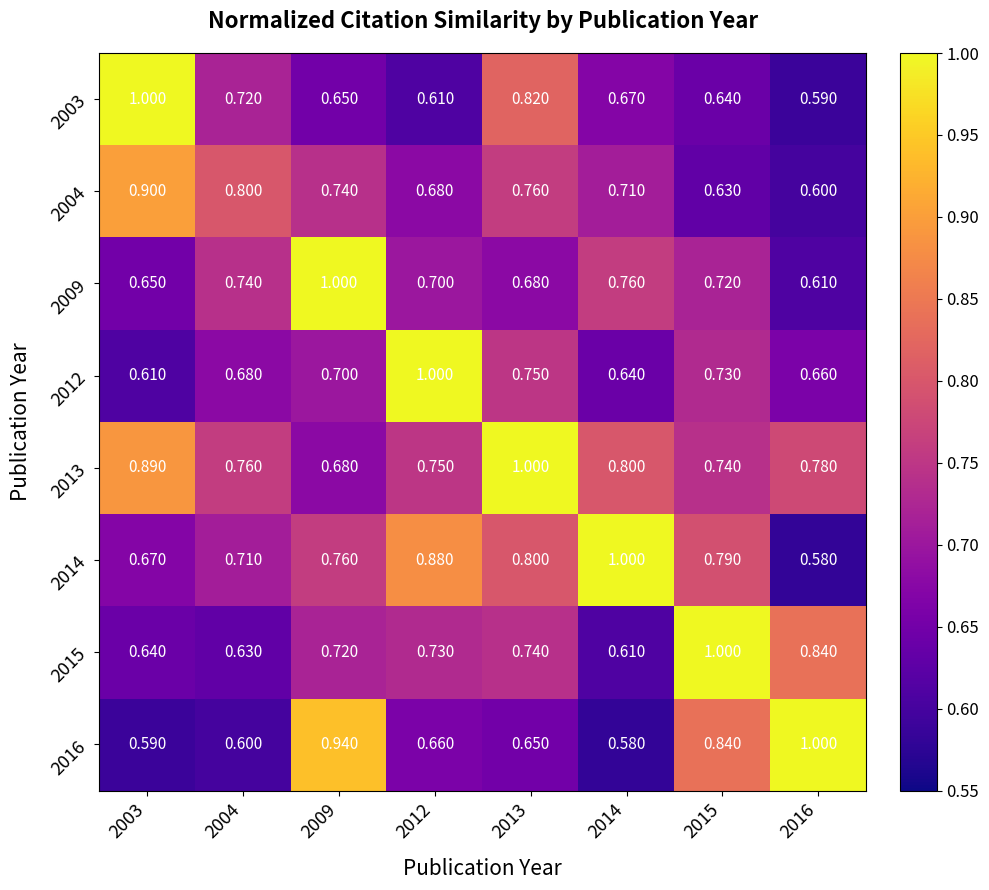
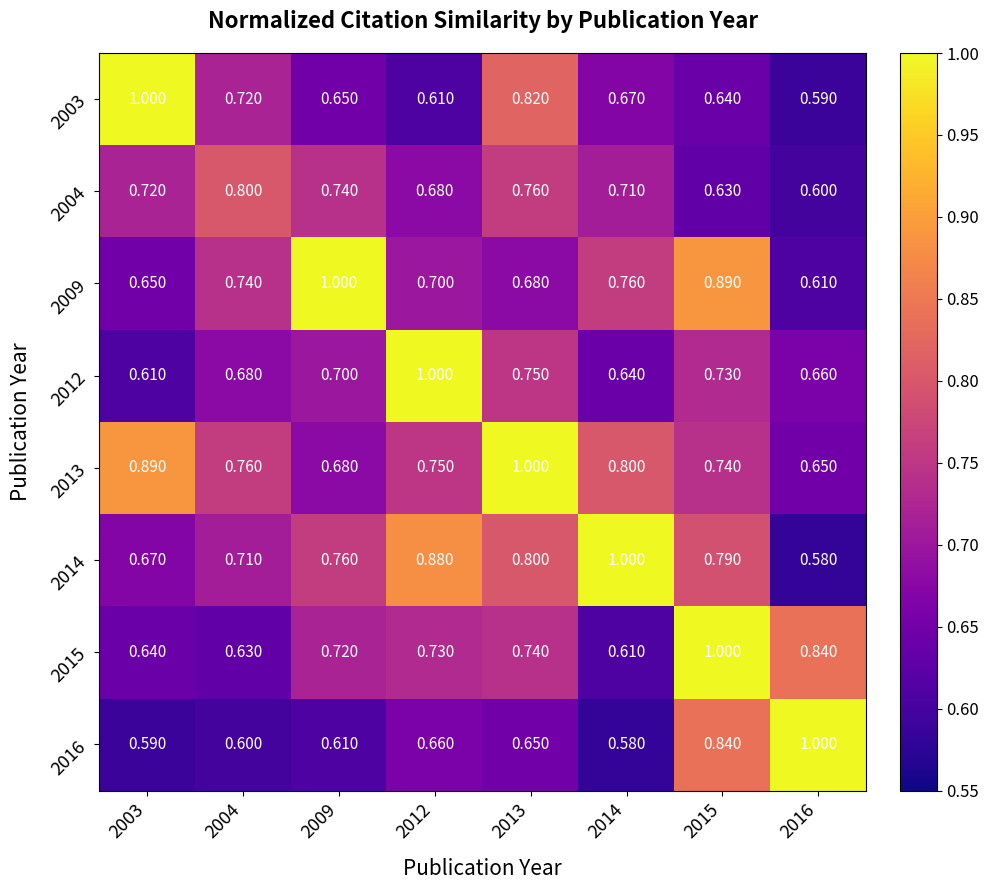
  {
    "2003": {
      "2003": 1.000,
      "2004": 0.720,
      "2009": 0.650,
      "2012": 0.610,
      "2013": 0.820,
      "2014": 0.670,
      "2015": 0.640,
      "2016": 0.590
    },
    "2004": {
-     "2003": 0.900,
+     "2003": 0.720,
      "2004": 0.800,
      "2009": 0.740,
      "2012": 0.680,
      "2013": 0.760,
      "2014": 0.710,
      "2015": 0.630,
      "2016": 0.600
    },
    "2009": {
      "2003": 0.650,
      "2004": 0.740,
      "2009": 1.000,
      "2012": 0.700,
      "2013": 0.680,
      "2014": 0.760,
-     "2015": 0.720,
+     "2015": 0.890,
      "2016": 0.610
    },
    "2012": {
      "2003": 0.610,
      "2004": 0.680,
      "2009": 0.700,
      "2012": 1.000,
      "2013": 0.750,
      "2014": 0.640,
      "2015": 0.730,
      "2016": 0.660
    },
    "2013": {
      "2003": 0.890,
      "2004": 0.760,
      "2009": 0.680,
      "2012": 0.750,
      "2013": 1.000,
      "2014": 0.800,
      "2015": 0.740,
-     "2016": 0.780
+     "2016": 0.650
    },
    "2014": {
      "2003": 0.670,
      "2004": 0.710,
      "2009": 0.760,
      "2012": 0.880,
      "2013": 0.800,
      "2014": 1.000,
      "2015": 0.790,
      "2016": 0.580
    },
    "2015": {
      "2003": 0.640,
      "2004": 0.630,
      "2009": 0.720,
      "2012": 0.730,
      "2013": 0.740,
      "2014": 0.610,
      "2015": 1.000,
      "2016": 0.840
    },
    "2016": {
      "2003": 0.590,
      "2004": 0.600,
-     "2009": 0.940,
+     "2009": 0.610,
      "2012": 0.660,
      "2013": 0.650,
      "2014": 0.580,
      "2015": 0.840,
      "2016": 1.000
    }
  }
